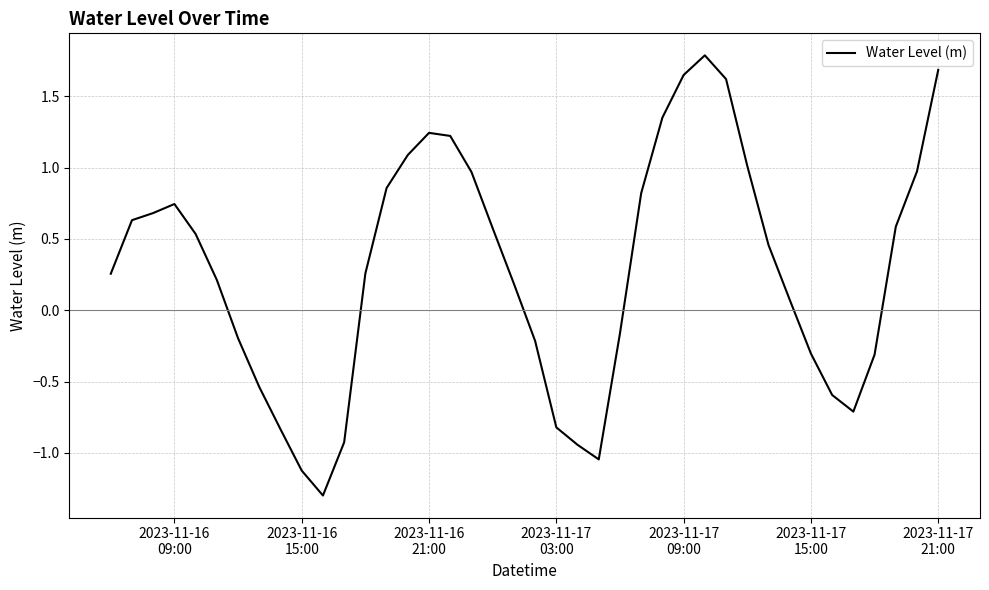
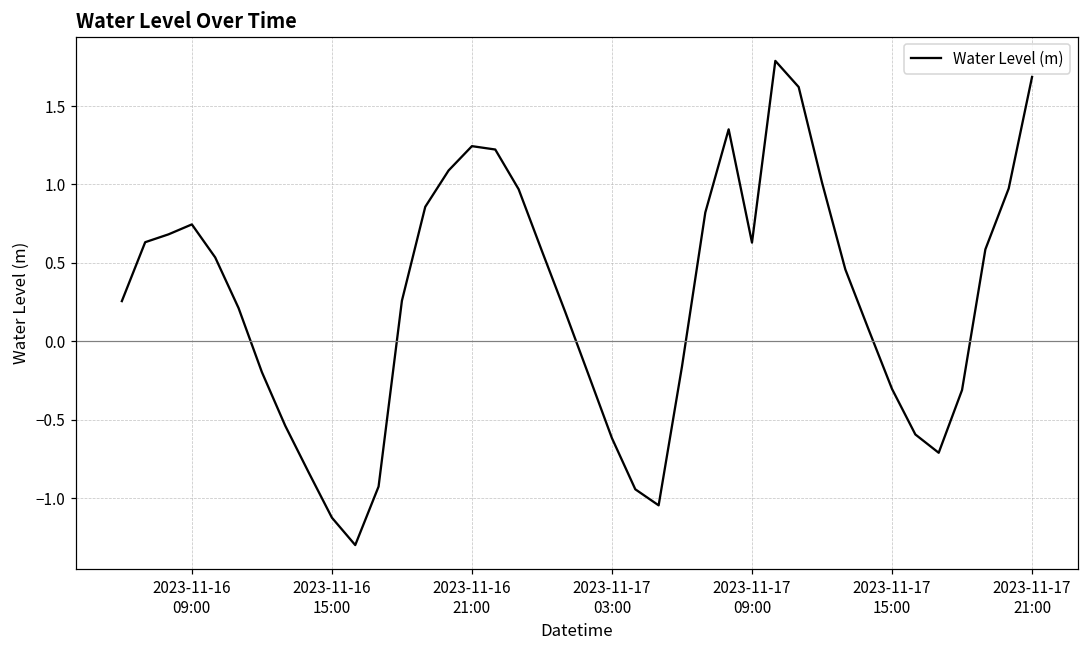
  {
    "2023-11-16 09:00": 0.75,
    "2023-11-16 15:00": -1.12,
    "2023-11-16 21:00": 1.24,
-   "2023-11-17 03:00": -0.82,
-   "2023-11-17 09:00": 1.65,
+   "2023-11-17 03:00": -0.62,
+   "2023-11-17 09:00": 0.63,
    "2023-11-17 15:00": -0.30,
    "2023-11-17 21:00": 1.69
  }
